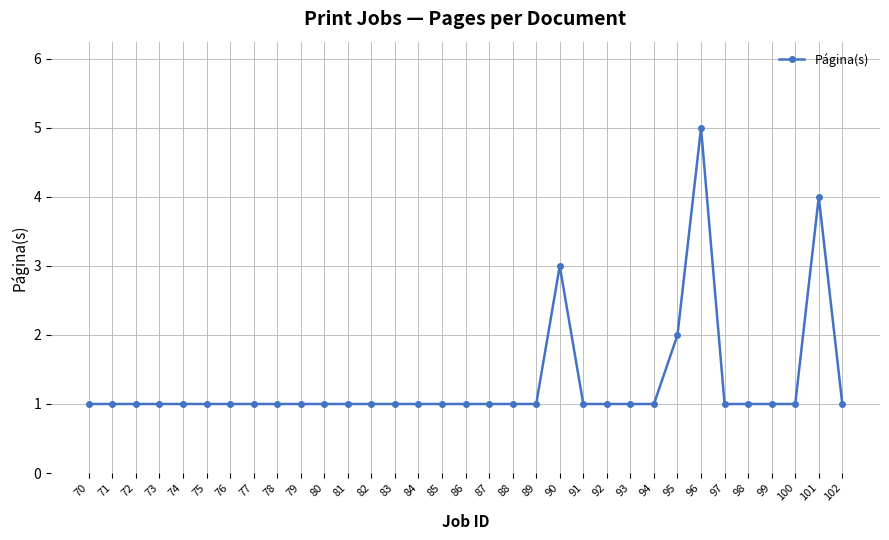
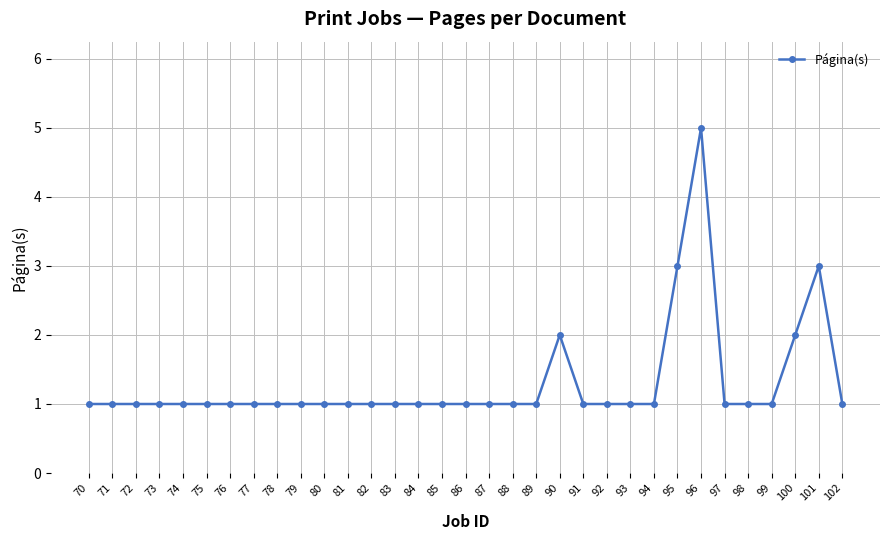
  {
    "70": 1,
    "71": 1,
    "72": 1,
    "73": 1,
    "74": 1,
    "75": 1,
    "76": 1,
    "77": 1,
    "78": 1,
    "79": 1,
    "80": 1,
    "81": 1,
    "82": 1,
    "83": 1,
    "84": 1,
    "85": 1,
    "86": 1,
    "87": 1,
    "88": 1,
    "89": 1,
-   "90": 3,
+   "90": 2,
    "91": 1,
    "92": 1,
    "93": 1,
    "94": 1,
-   "95": 2,
+   "95": 3,
    "96": 5,
    "97": 1,
    "98": 1,
    "99": 1,
-   "100": 1,
-   "101": 4,
+   "100": 2,
+   "101": 3,
    "102": 1
  }
